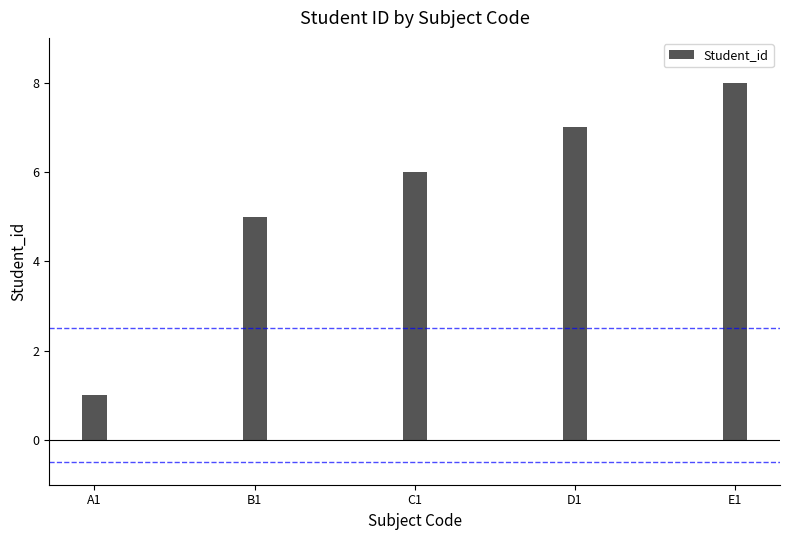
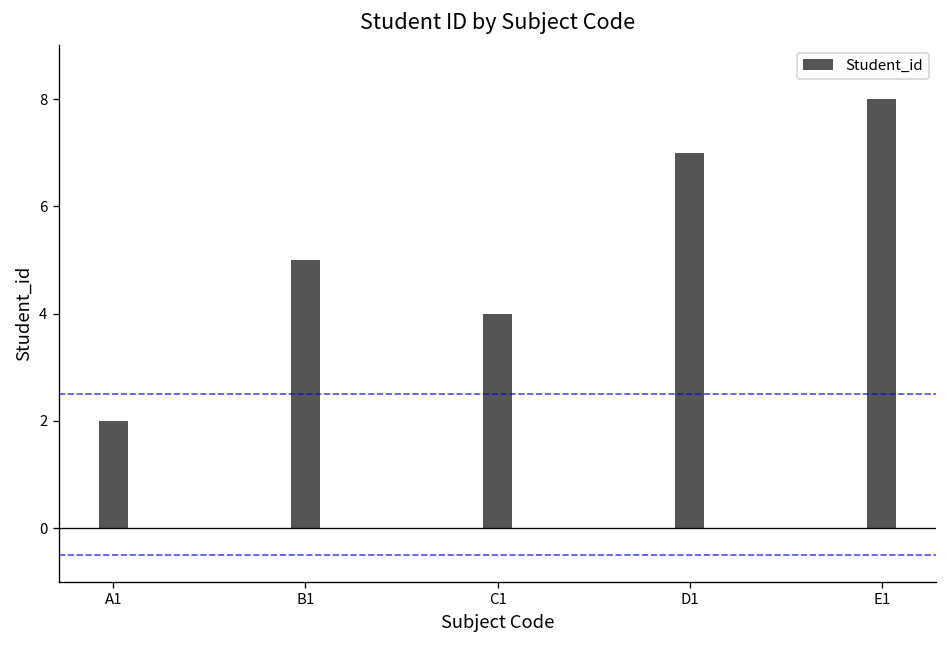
  {
-   "A1": 1,
+   "A1": 2,
    "B1": 5,
-   "C1": 6,
+   "C1": 4,
    "D1": 7,
    "E1": 8
  }
